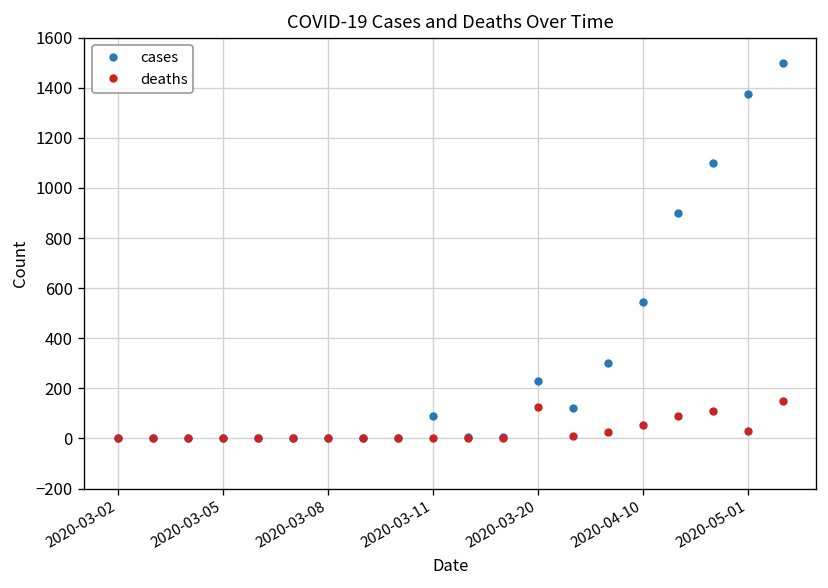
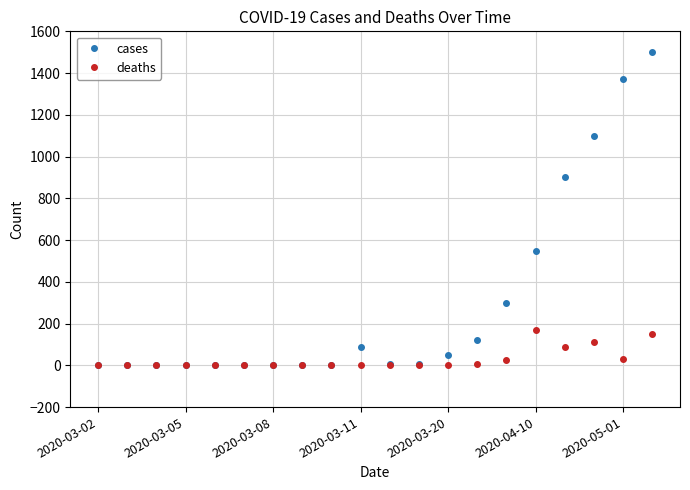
  {
    "cases": {
      "2020-03-11": 90,
-     "2020-03-20": 230,
+     "2020-03-20": 50,
      "2020-04-10": 550,
      "2020-05-01": 1370
    },
    "deaths": {
      "2020-03-11": 0,
-     "2020-03-20": 120,
-     "2020-04-10": 60,
+     "2020-03-20": 0,
+     "2020-04-10": 170,
      "2020-05-01": 30
    }
  }
